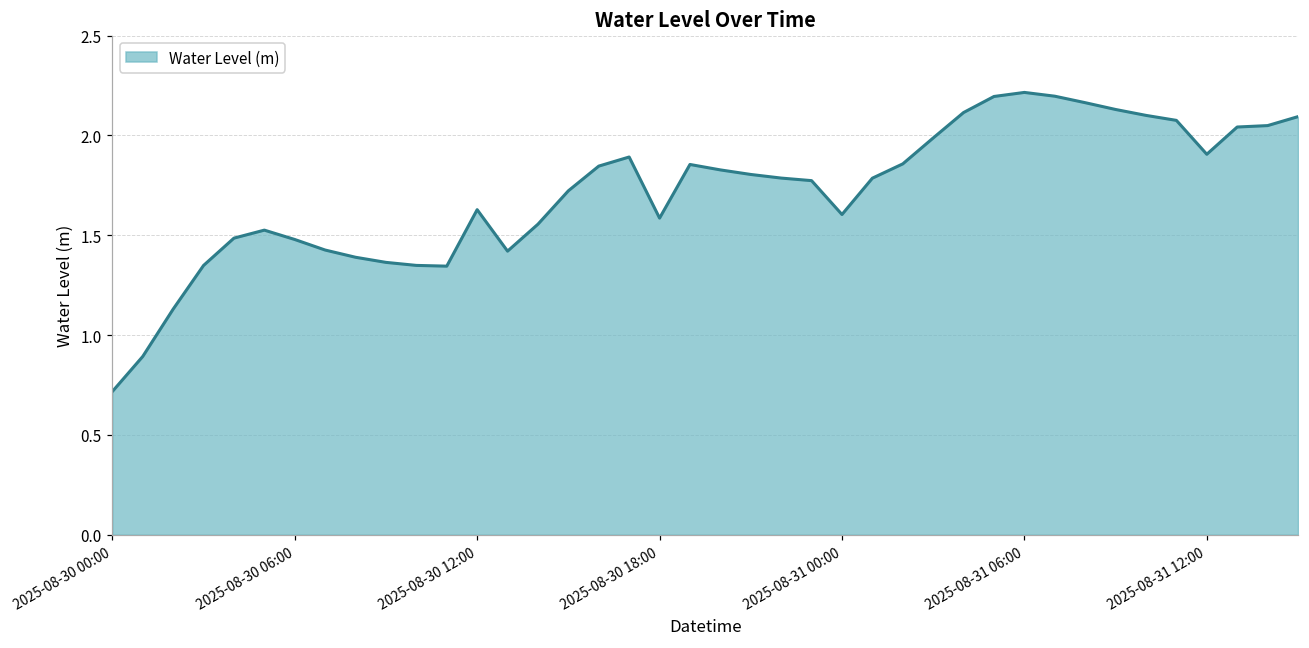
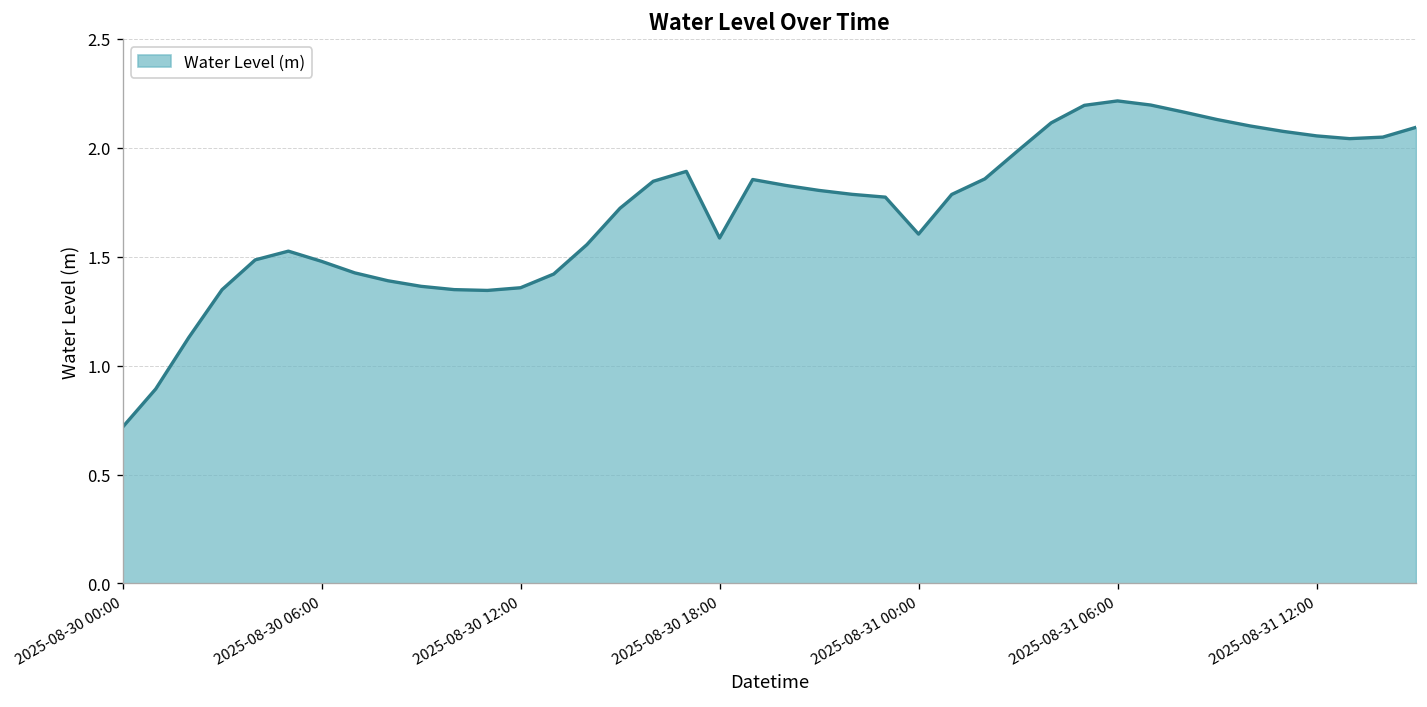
  {
    "2025-08-30 00:00": 0.72,
    "2025-08-30 06:00": 1.48,
-   "2025-08-30 12:00": 1.63,
+   "2025-08-30 12:00": 1.36,
    "2025-08-30 18:00": 1.59,
    "2025-08-31 00:00": 1.60,
    "2025-08-31 06:00": 2.22,
-   "2025-08-31 12:00": 1.91
+   "2025-08-31 12:00": 2.06
  }
